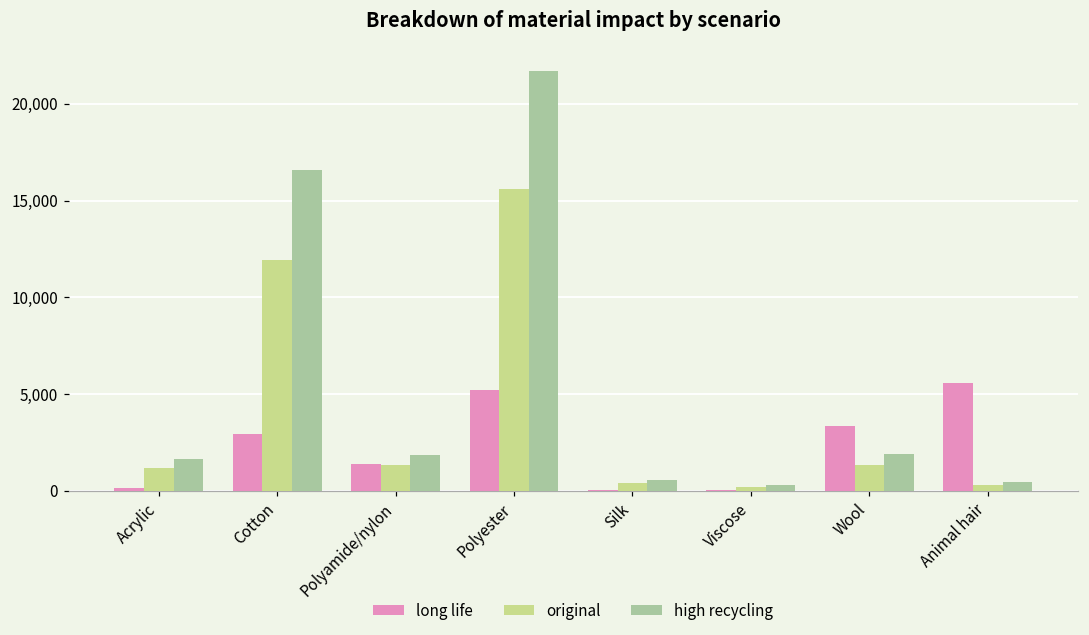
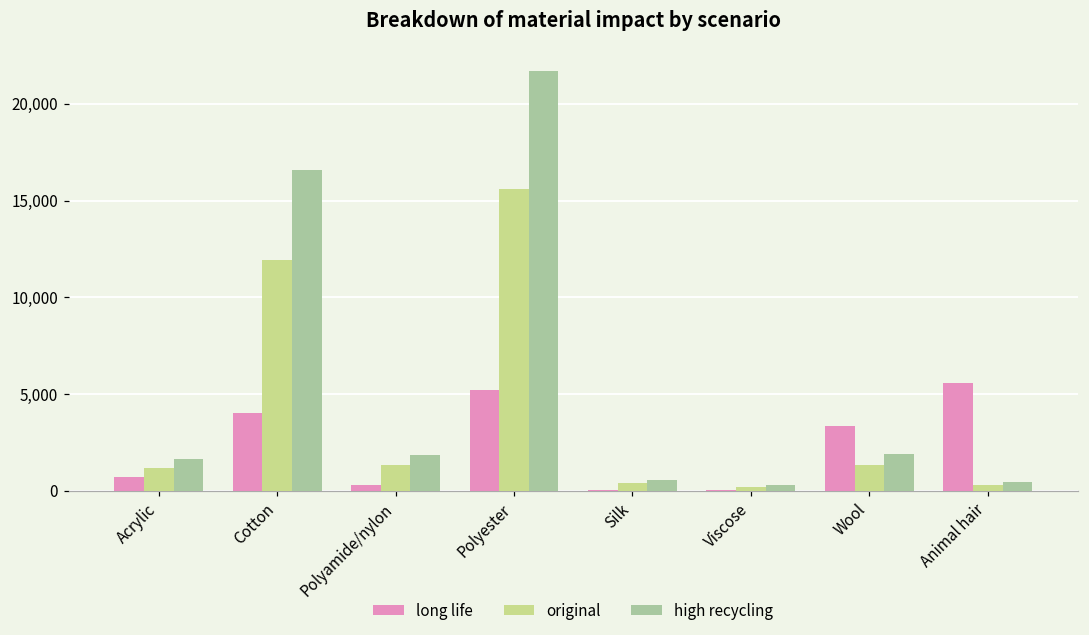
  {
    "long life": {
-     "Acrylic": "200",
-     "Cotton": "2,900",
-     "Polyamide/nylon": "1,400",
+     "Acrylic": "700",
+     "Cotton": "4,000",
+     "Polyamide/nylon": "300",
      "Polyester": "5,200",
      "Wool": "3,400",
      "Animal hair": "5,600"
    }
  }
